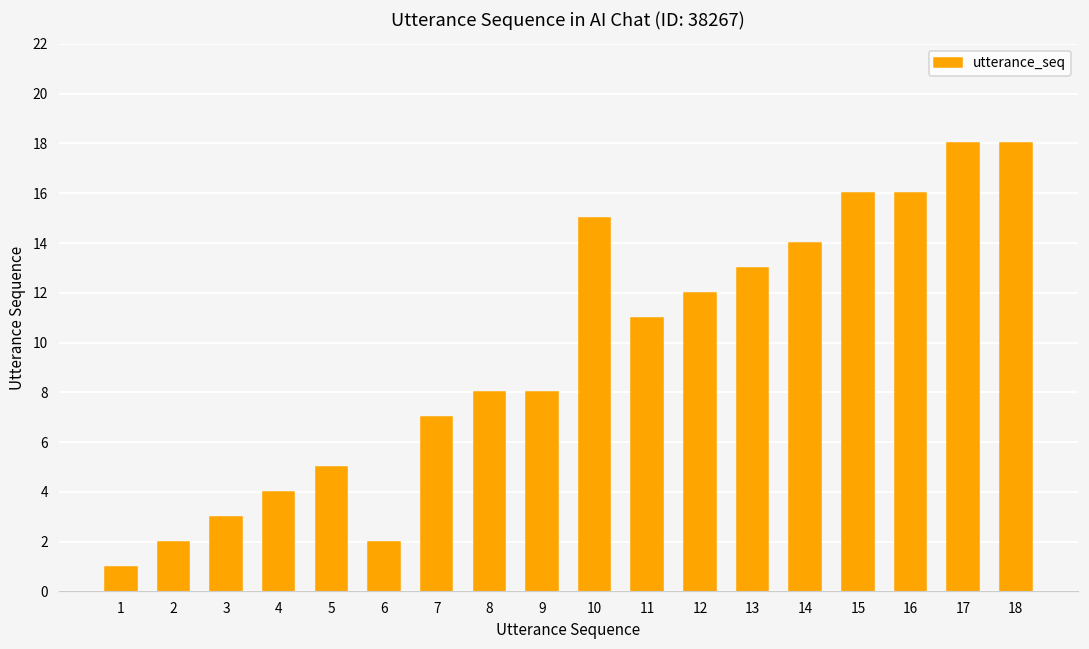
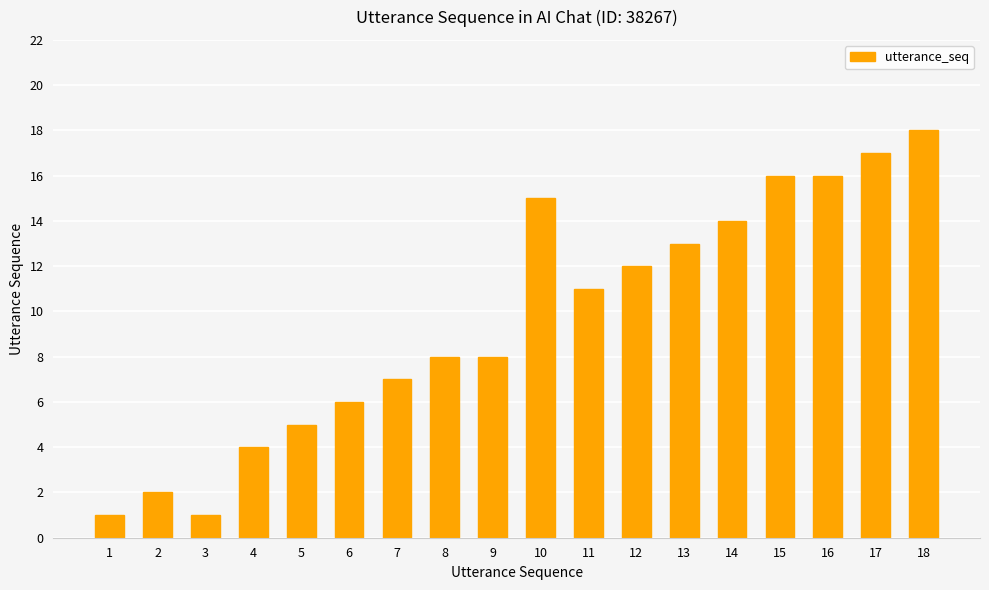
  {
    "1": 1,
    "2": 2,
-   "3": 3,
+   "3": 1,
    "4": 4,
    "5": 5,
-   "6": 2,
+   "6": 6,
    "7": 7,
    "8": 8,
    "9": 8,
    "10": 15,
    "11": 11,
    "12": 12,
    "13": 13,
    "14": 14,
    "15": 16,
    "16": 16,
-   "17": 18,
+   "17": 17,
    "18": 18
  }
